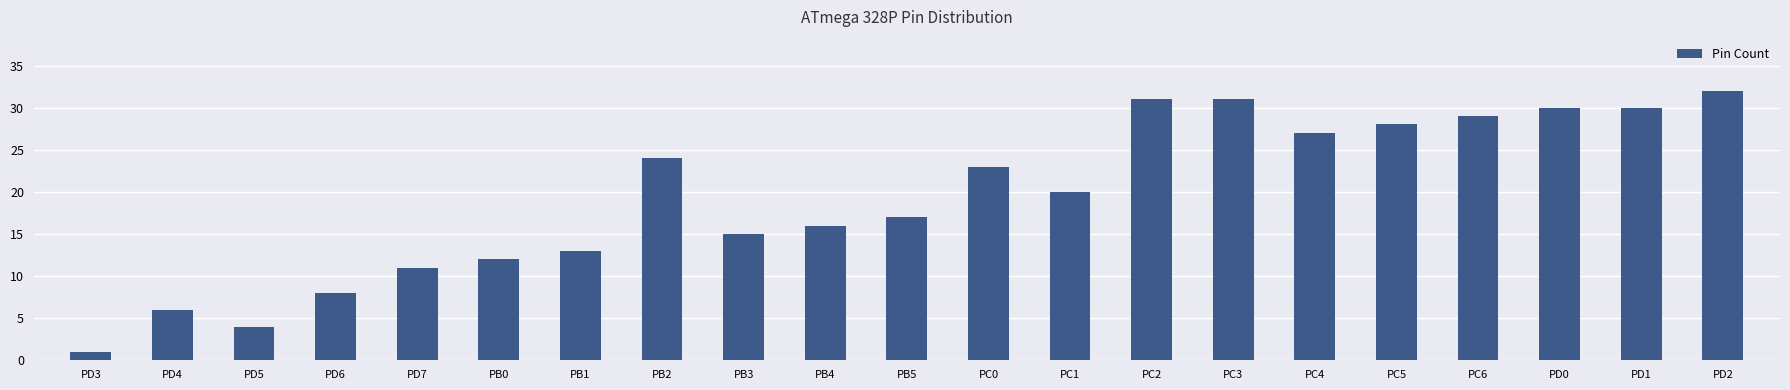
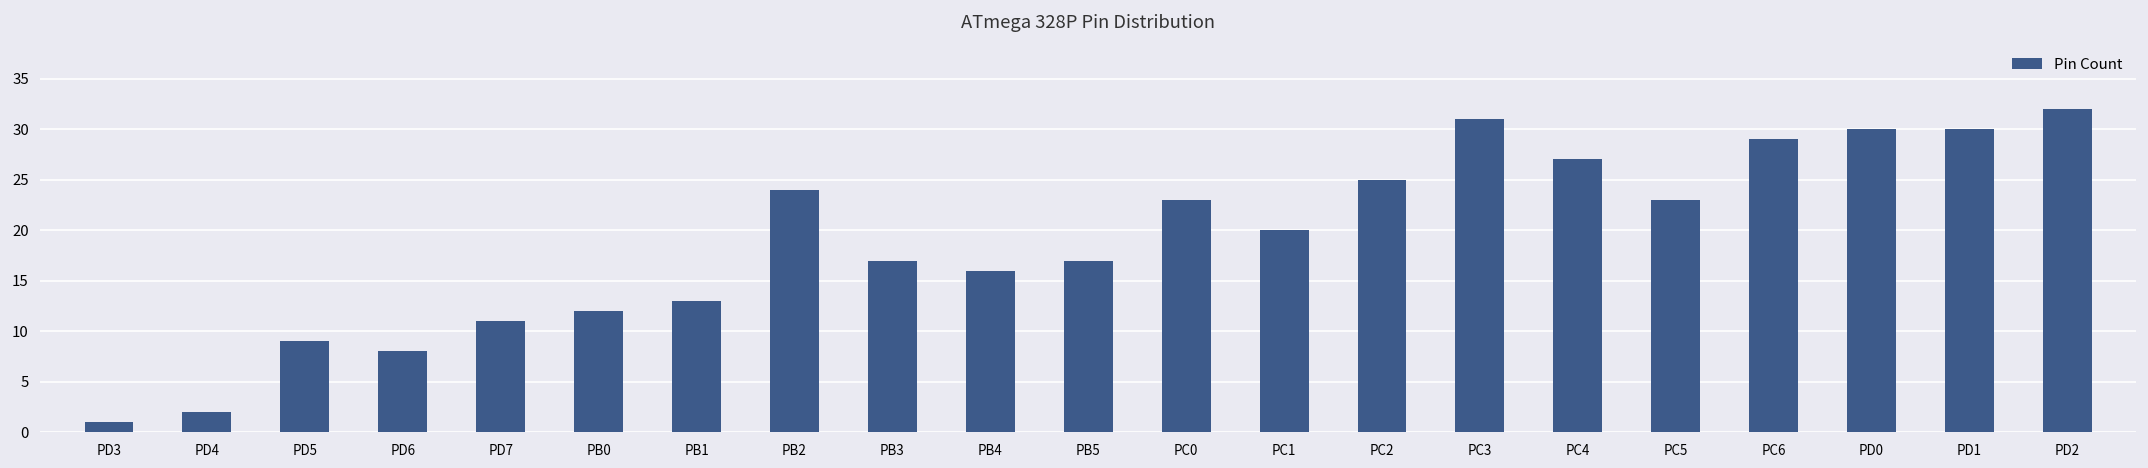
  {
    "PD3": 1,
-   "PD4": 6,
-   "PD5": 4,
+   "PD4": 2,
+   "PD5": 9,
    "PD6": 8,
    "PD7": 11,
    "PB0": 12,
    "PB1": 13,
    "PB2": 24,
-   "PB3": 15,
+   "PB3": 17,
    "PB4": 16,
    "PB5": 17,
    "PC0": 23,
    "PC1": 20,
-   "PC2": 31,
+   "PC2": 25,
    "PC3": 31,
    "PC4": 27,
-   "PC5": 28,
+   "PC5": 23,
    "PC6": 29,
    "PD0": 30,
    "PD1": 30,
    "PD2": 32
  }
